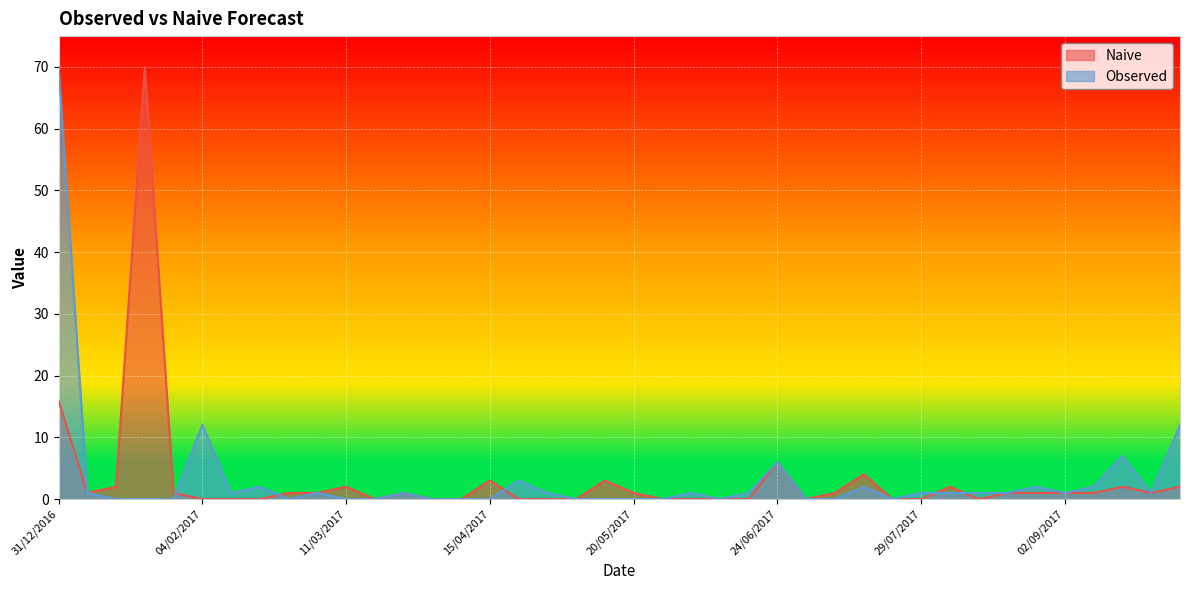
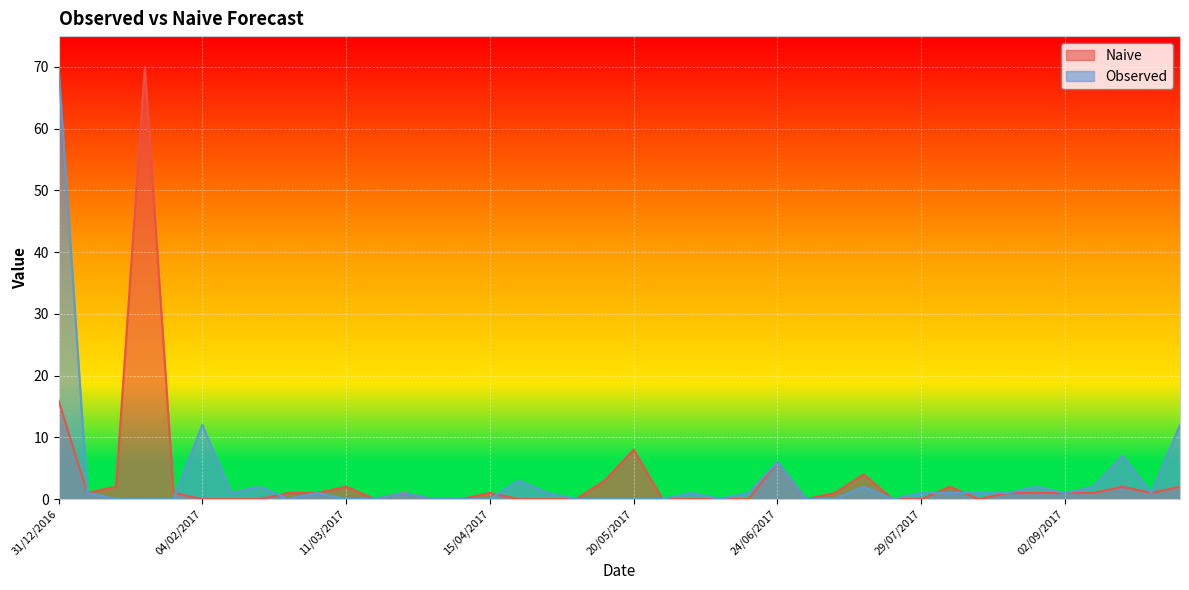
  {
    "Naive": {
      "31/12/2016": 16,
      "04/02/2017": 0,
      "11/03/2017": 2,
-     "15/04/2017": 3,
-     "20/05/2017": 1,
+     "15/04/2017": 1,
+     "20/05/2017": 8,
      "29/07/2017": 0
    },
    "Observed": {
      "31/12/2016": 70,
      "04/02/2017": 12,
      "11/03/2017": 0,
      "15/04/2017": 0,
      "20/05/2017": 0,
      "29/07/2017": 1
    }
  }
